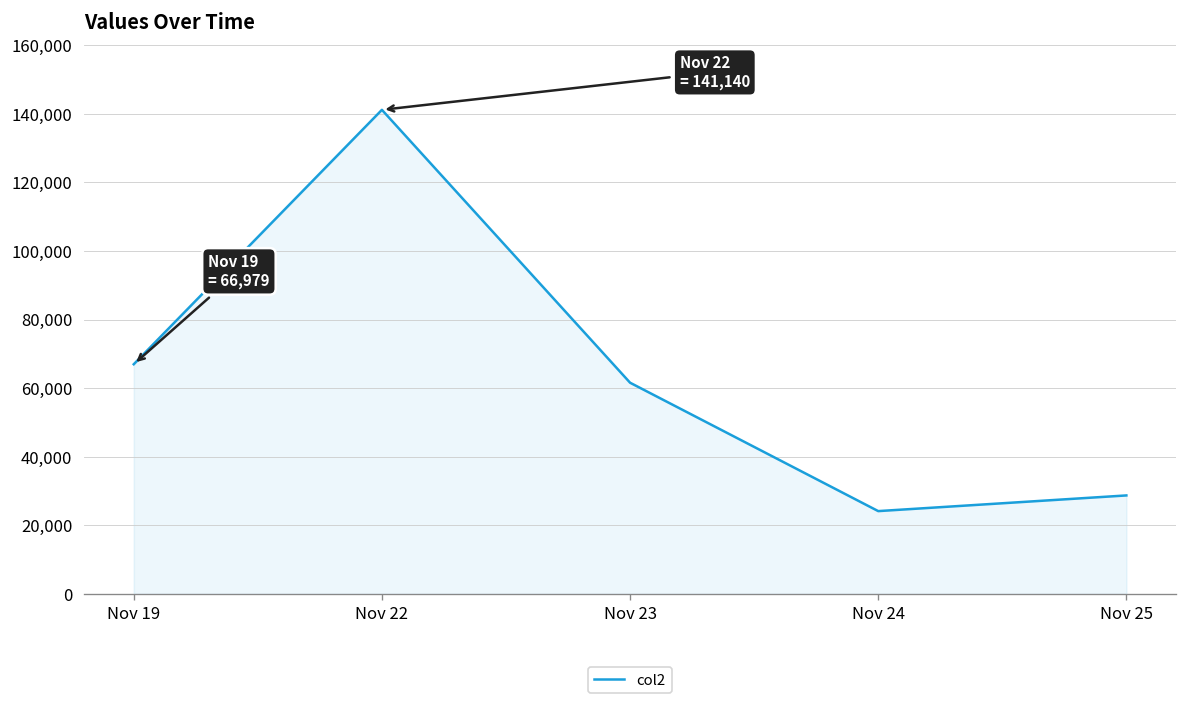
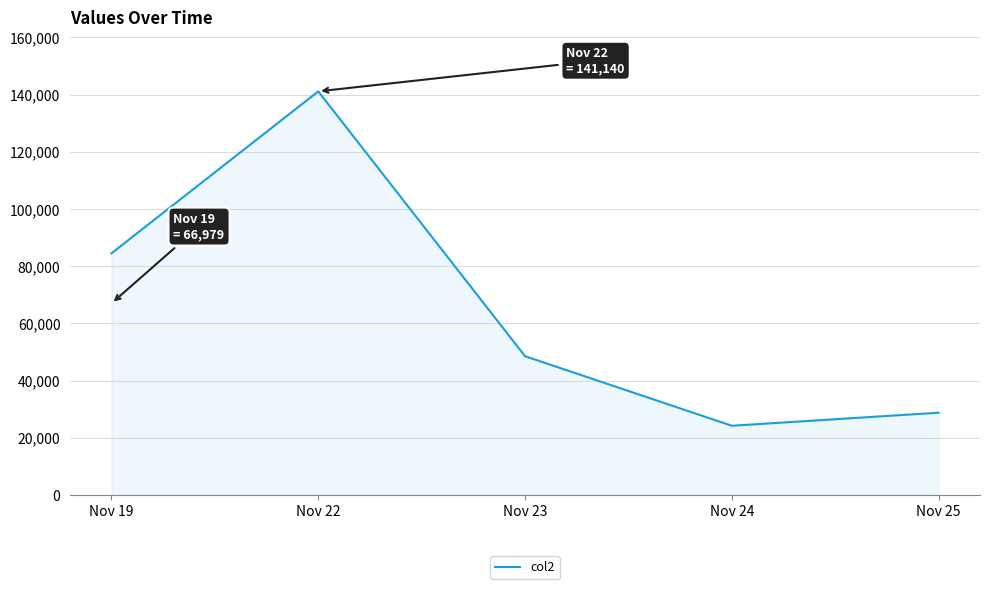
  {
-   "Nov 19": "67,000",
+   "Nov 19": "84,000",
    "Nov 22": "141,000",
-   "Nov 23": "62,000",
+   "Nov 23": "49,000",
    "Nov 24": "24,000",
    "Nov 25": "29,000"
  }
